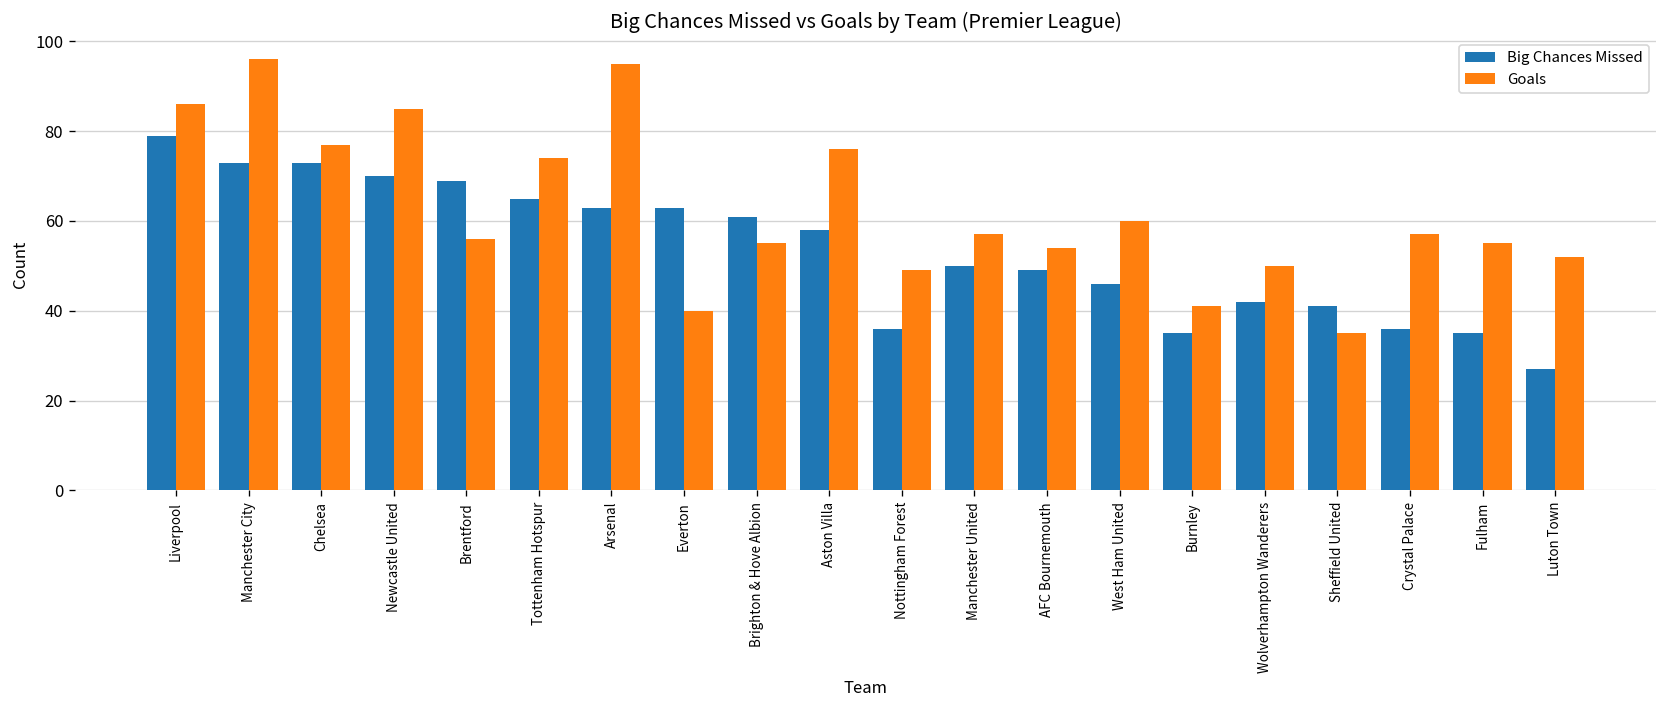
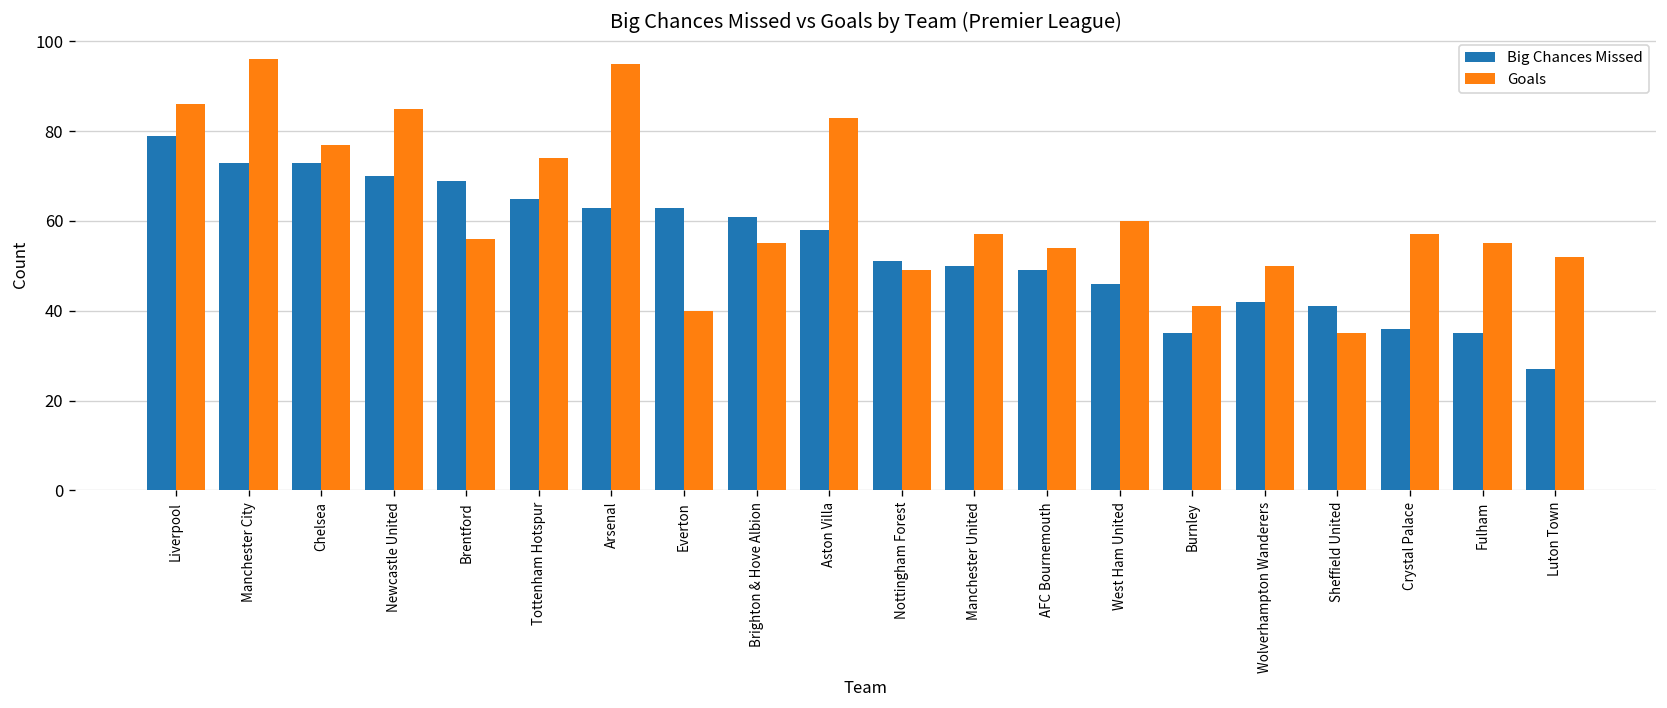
  {
    "Big Chances Missed": {
      "Liverpool": 79,
      "Manchester City": 73,
      "Chelsea": 73,
      "Newcastle United": 70,
      "Brentford": 69,
      "Tottenham Hotspur": 65,
      "Arsenal": 63,
      "Everton": 63,
      "Brighton & Hove Albion": 61,
      "Aston Villa": 58,
-     "Nottingham Forest": 36,
+     "Nottingham Forest": 51,
      "Manchester United": 50,
      "AFC Bournemouth": 49,
      "West Ham United": 46,
      "Burnley": 35,
      "Wolverhampton Wanderers": 42,
      "Sheffield United": 41,
      "Crystal Palace": 36,
      "Fulham": 35,
      "Luton Town": 27
    },
    "Goals": {
      "Liverpool": 86,
      "Manchester City": 96,
      "Chelsea": 77,
      "Newcastle United": 85,
      "Brentford": 56,
      "Tottenham Hotspur": 74,
      "Arsenal": 95,
      "Everton": 40,
      "Brighton & Hove Albion": 55,
-     "Aston Villa": 76,
+     "Aston Villa": 83,
      "Nottingham Forest": 49,
      "Manchester United": 57,
      "AFC Bournemouth": 54,
      "West Ham United": 60,
      "Burnley": 41,
      "Wolverhampton Wanderers": 50,
      "Sheffield United": 35,
      "Crystal Palace": 57,
      "Fulham": 55,
      "Luton Town": 52
    }
  }
